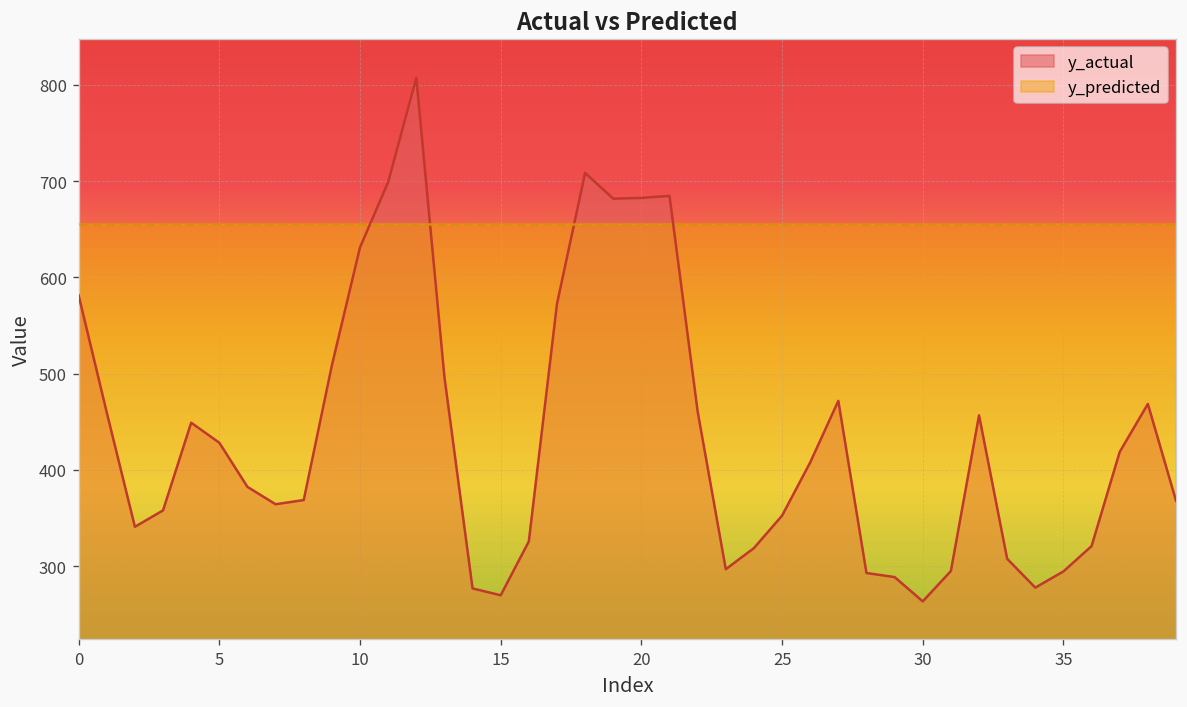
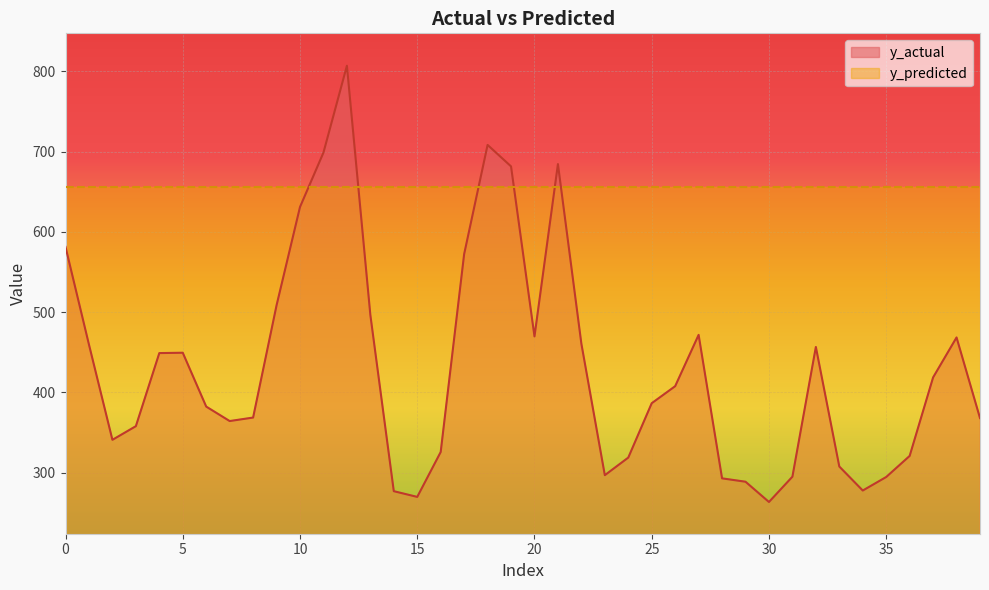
  {
    "y_actual": {
      "0": 580,
-     "5": 430,
+     "5": 450,
      "10": 630,
      "15": 270,
-     "20": 680,
-     "25": 350,
+     "20": 470,
+     "25": 390,
      "30": 260,
      "35": 290
    },
    "y_predicted": {
      "0": 660,
      "5": 660,
      "10": 660,
      "15": 660,
      "20": 660,
      "25": 660,
      "30": 660,
      "35": 660
    }
  }
